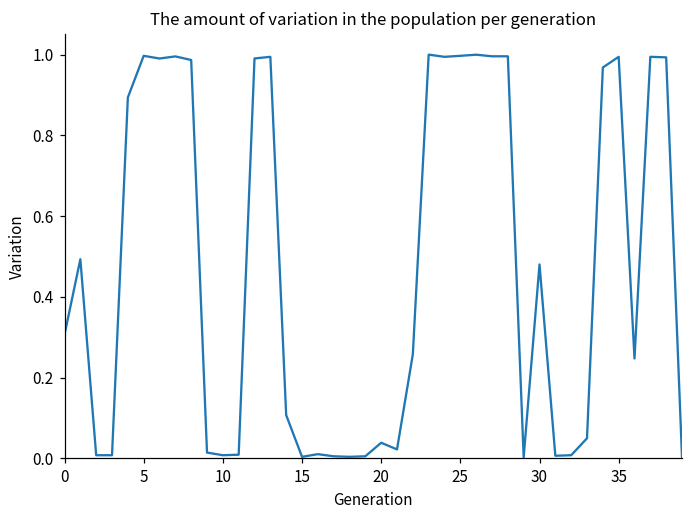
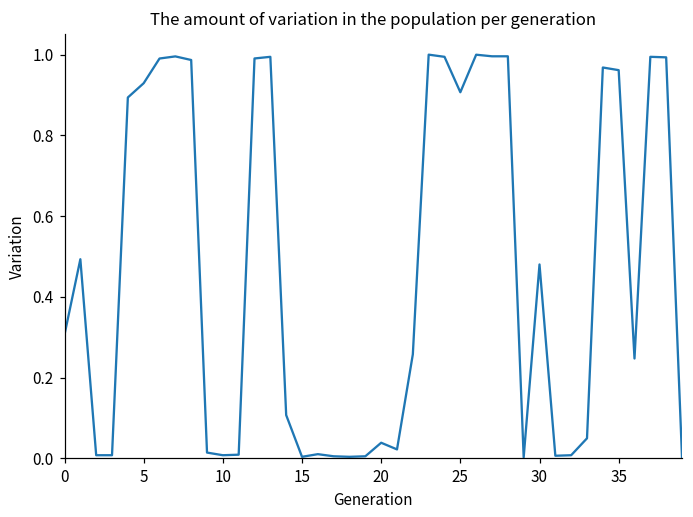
  {
    "0": 0.31,
-   "5": 1.00,
+   "5": 0.93,
    "10": 0.01,
    "15": 0.00,
    "20": 0.04,
-   "25": 1.00,
+   "25": 0.91,
    "30": 0.48,
-   "35": 0.99
+   "35": 0.96
  }
